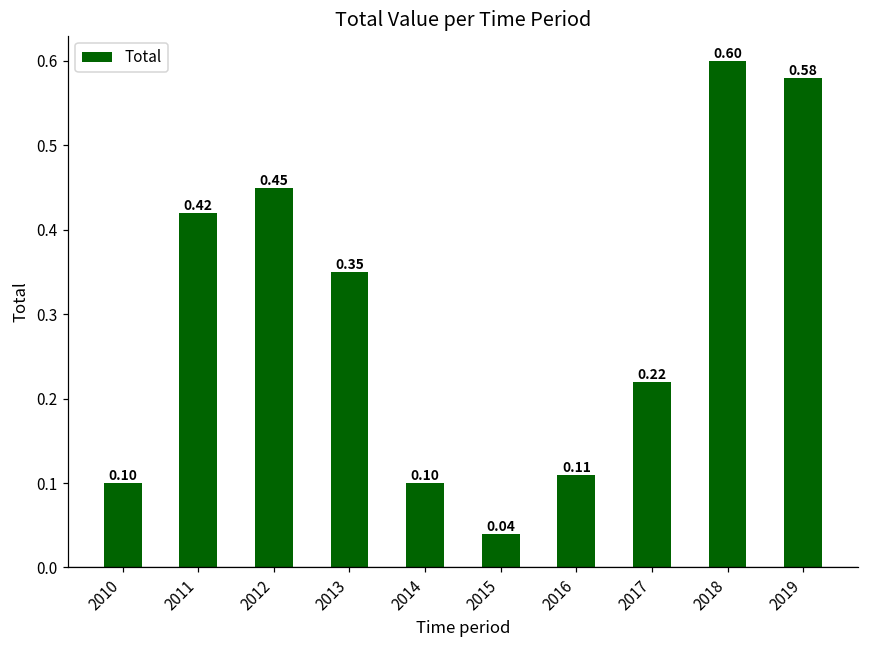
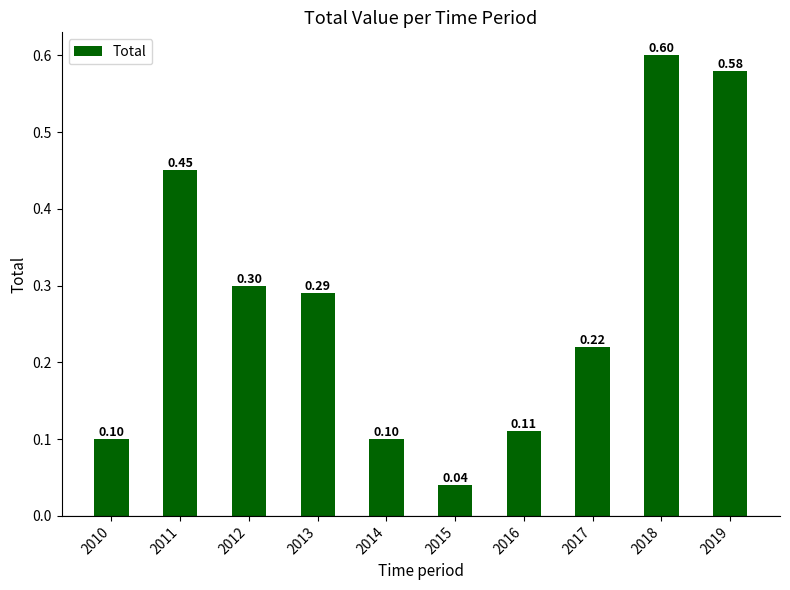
  {
    "2010": 0.10,
-   "2011": 0.42,
-   "2012": 0.45,
-   "2013": 0.35,
+   "2011": 0.45,
+   "2012": 0.30,
+   "2013": 0.29,
    "2014": 0.10,
    "2015": 0.04,
    "2016": 0.11,
    "2017": 0.22,
    "2018": 0.60,
    "2019": 0.58
  }
